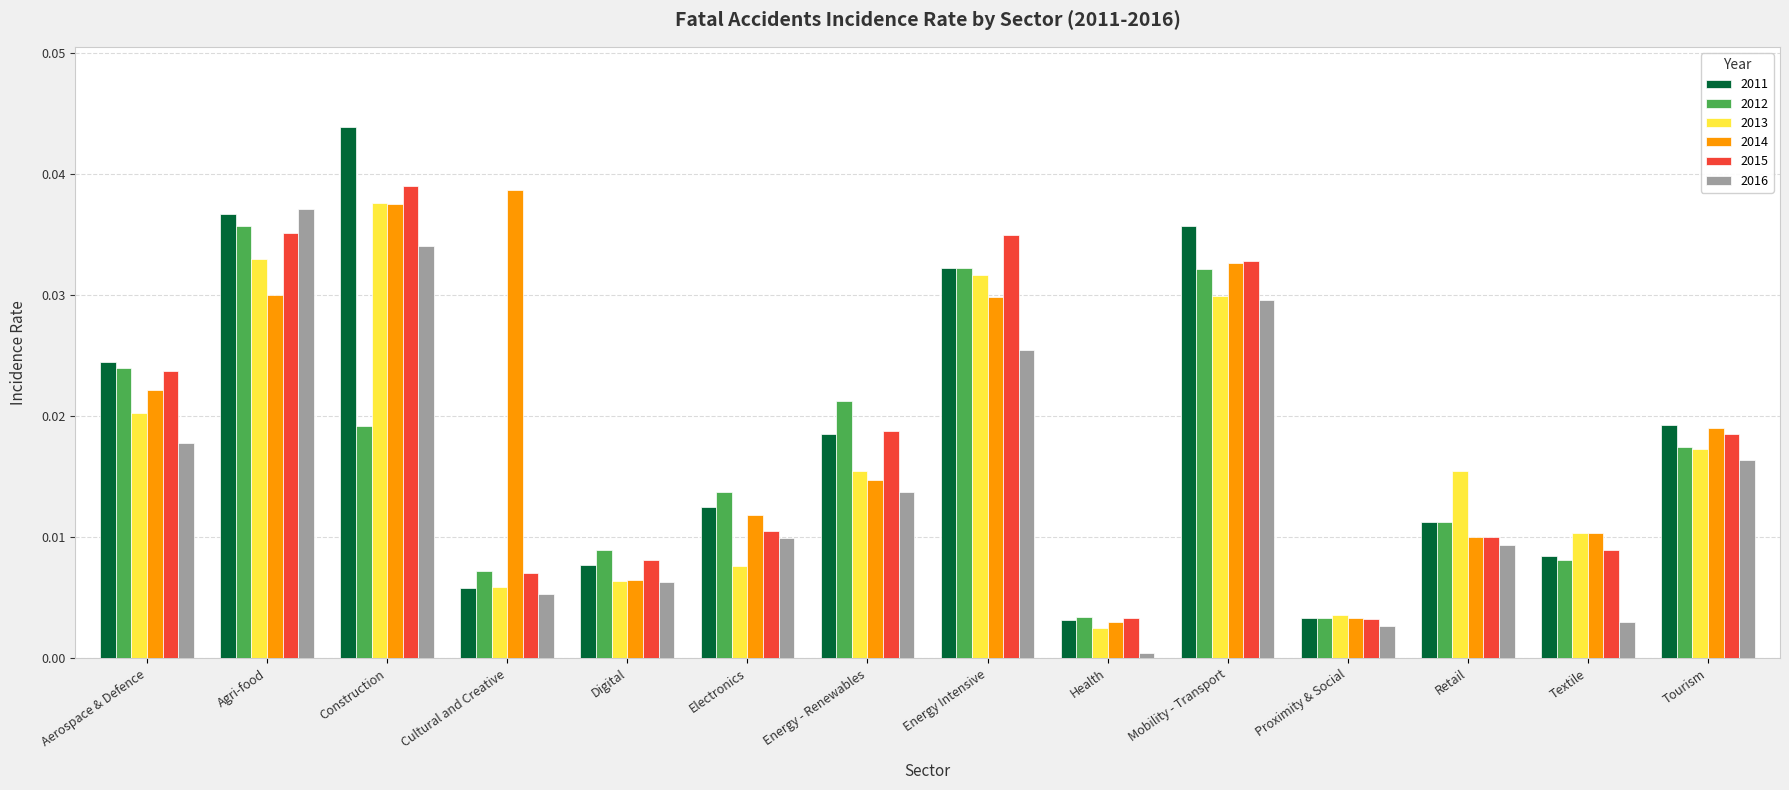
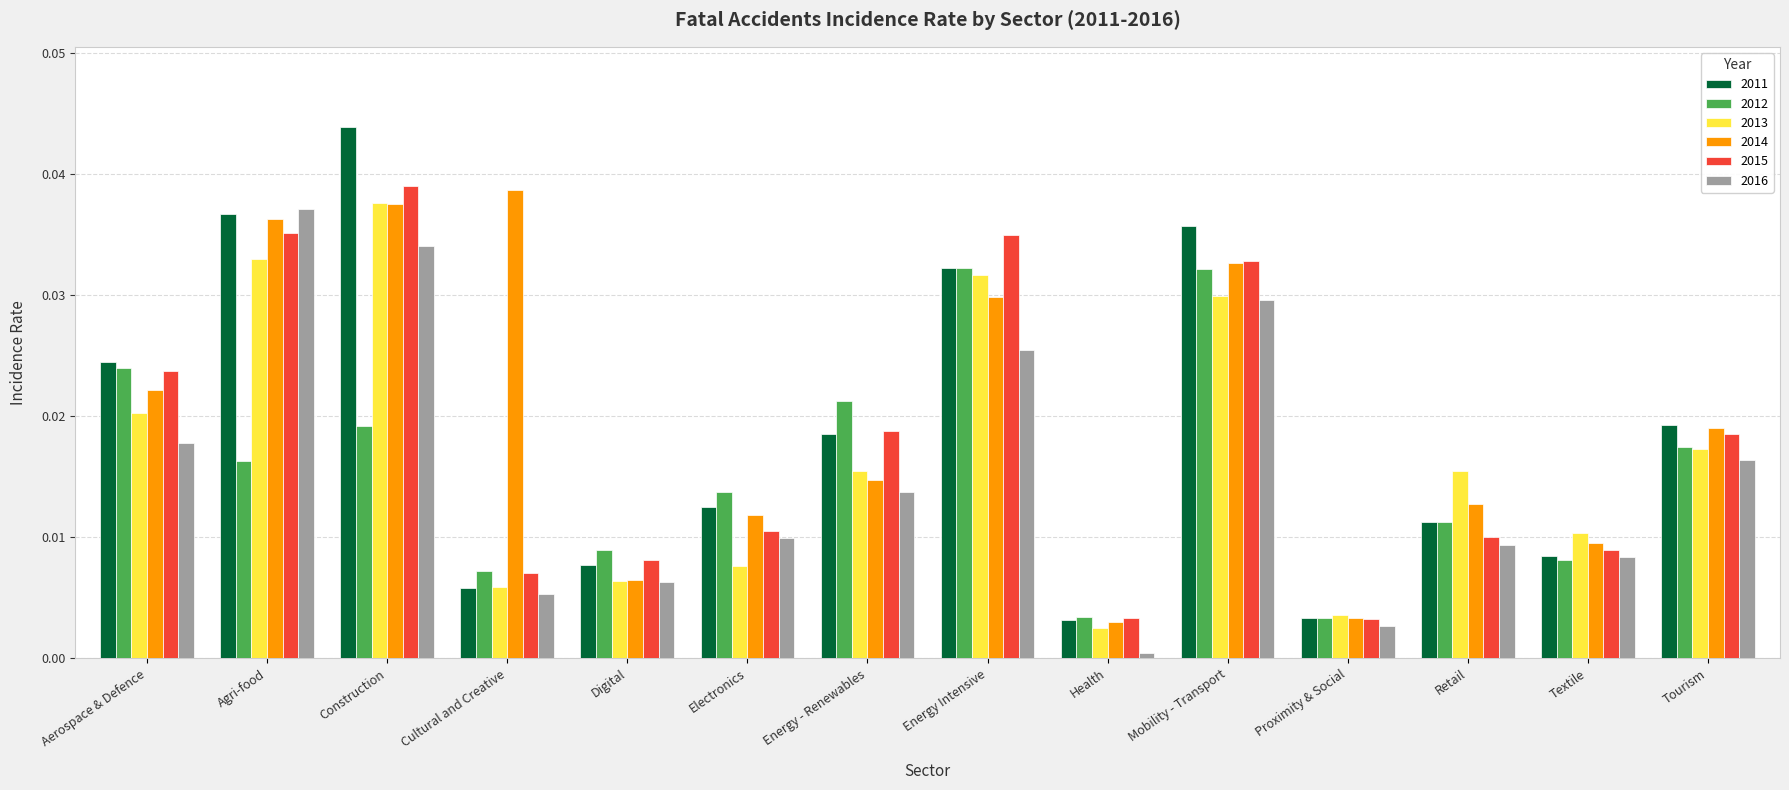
  {
    "2011": {
      "Aerospace & Defence": 0.0245,
      "Agri-food": 0.0367,
      "Construction": 0.0439,
      "Cultural and Creative": 0.0058,
      "Digital": 0.0077,
      "Electronics": 0.0125,
      "Energy - Renewables": 0.0185,
      "Energy Intensive": 0.0322,
      "Health": 0.0032,
      "Mobility - Transport": 0.0357,
      "Proximity & Social": 0.0034,
      "Retail": 0.0113,
      "Textile": 0.0084,
      "Tourism": 0.0192
    },
    "2012": {
      "Aerospace & Defence": 0.0240,
-     "Agri-food": 0.0357,
+     "Agri-food": 0.0163,
      "Construction": 0.0192,
      "Cultural and Creative": 0.0072,
      "Digital": 0.0089,
      "Electronics": 0.0137,
      "Energy - Renewables": 0.0212,
      "Energy Intensive": 0.0323,
      "Health": 0.0034,
      "Mobility - Transport": 0.0322,
      "Proximity & Social": 0.0033,
      "Retail": 0.0112,
      "Textile": 0.0081,
      "Tourism": 0.0174
    },
    "2013": {
      "Aerospace & Defence": 0.0202,
      "Agri-food": 0.0330,
      "Construction": 0.0376,
      "Cultural and Creative": 0.0059,
      "Digital": 0.0064,
      "Electronics": 0.0076,
      "Energy - Renewables": 0.0154,
      "Energy Intensive": 0.0317,
      "Health": 0.0025,
      "Mobility - Transport": 0.0299,
      "Proximity & Social": 0.0035,
      "Retail": 0.0154,
      "Textile": 0.0103,
      "Tourism": 0.0173
    },
    "2014": {
      "Aerospace & Defence": 0.0221,
-     "Agri-food": 0.0300,
+     "Agri-food": 0.0363,
      "Construction": 0.0375,
      "Cultural and Creative": 0.0386,
      "Digital": 0.0065,
      "Electronics": 0.0118,
      "Energy - Renewables": 0.0147,
      "Energy Intensive": 0.0298,
      "Health": 0.0030,
      "Mobility - Transport": 0.0326,
      "Proximity & Social": 0.0033,
-     "Retail": 0.0100,
-     "Textile": 0.0104,
+     "Retail": 0.0128,
+     "Textile": 0.0095,
      "Tourism": 0.0190
    },
    "2015": {
      "Aerospace & Defence": 0.0237,
      "Agri-food": 0.0351,
      "Construction": 0.0390,
      "Cultural and Creative": 0.0071,
      "Digital": 0.0081,
      "Electronics": 0.0105,
      "Energy - Renewables": 0.0188,
      "Energy Intensive": 0.0349,
      "Health": 0.0033,
      "Mobility - Transport": 0.0328,
      "Proximity & Social": 0.0032,
      "Retail": 0.0100,
      "Textile": 0.0089,
      "Tourism": 0.0185
    },
    "2016": {
      "Aerospace & Defence": 0.0177,
      "Agri-food": 0.0371,
      "Construction": 0.0341,
      "Cultural and Creative": 0.0053,
      "Digital": 0.0063,
      "Electronics": 0.0099,
      "Energy - Renewables": 0.0138,
      "Energy Intensive": 0.0255,
      "Health": 0.0004,
      "Mobility - Transport": 0.0296,
      "Proximity & Social": 0.0026,
      "Retail": 0.0093,
-     "Textile": 0.0030,
+     "Textile": 0.0083,
      "Tourism": 0.0164
    }
  }
